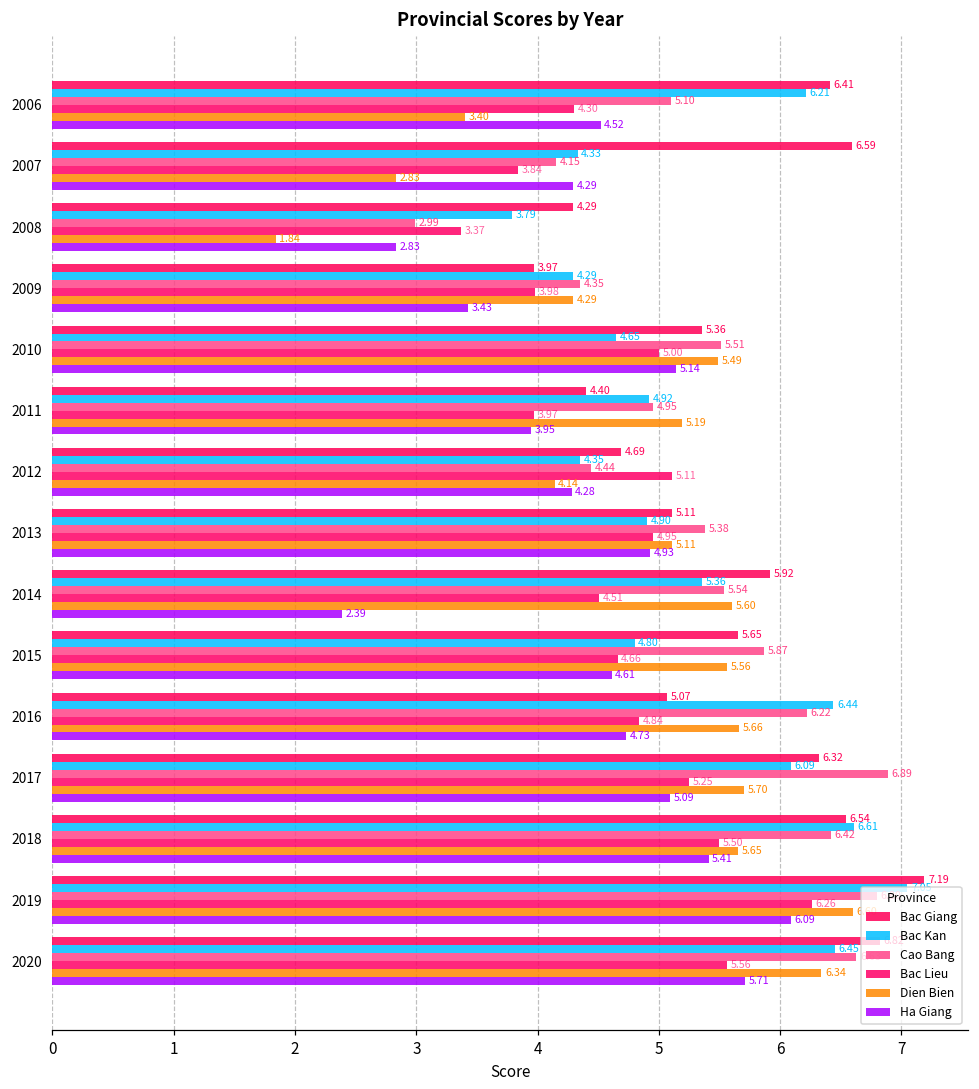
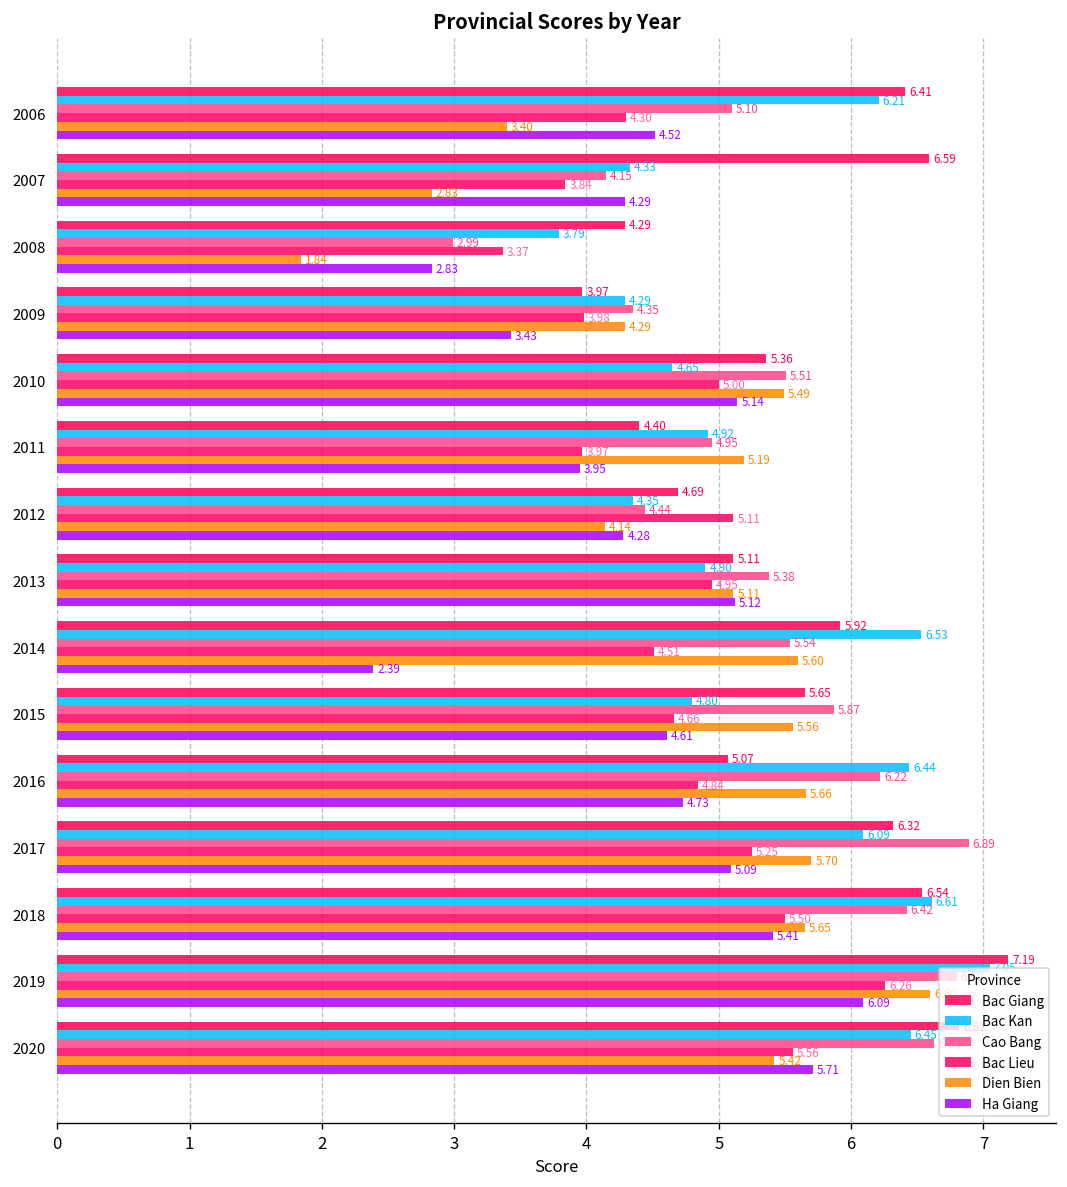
  {
    "Bac Kan": {
      "2006": 6.21,
      "2007": 4.33,
      "2008": 3.79,
      "2010": 4.65,
      "2012": 4.35,
      "2013": 4.90,
-     "2014": 5.36,
+     "2014": 6.53,
      "2015": 4.80,
      "2016": 6.44,
      "2017": 6.09,
      "2019": 7.05,
      "2020": 6.45
    },
    "Cao Bang": {
      "2006": 5.10,
      "2007": 4.15,
      "2008": 2.99,
      "2010": 5.51,
      "2012": 4.44,
      "2013": 5.38,
      "2014": 5.54,
      "2015": 5.87,
      "2016": 6.22,
      "2017": 6.89,
      "2018": 6.42
    },
    "Dien Bien": {
      "2006": 3.40,
      "2007": 2.83,
      "2008": 1.84,
      "2009": 4.29,
      "2010": 5.49,
      "2011": 5.19,
      "2012": 4.14,
      "2013": 5.11,
      "2014": 5.60,
      "2015": 5.56,
      "2016": 5.66,
      "2017": 5.70,
      "2018": 5.65,
-     "2020": 6.34
+     "2020": 5.42
    },
    "Ha Giang": {
      "2006": 4.52,
      "2007": 4.29,
      "2008": 2.83,
      "2009": 3.43,
      "2010": 5.14,
      "2011": 3.95,
      "2012": 4.28,
-     "2013": 4.93,
+     "2013": 5.12,
      "2014": 2.39,
      "2015": 4.61,
      "2016": 4.73,
      "2017": 5.09,
      "2018": 5.41,
      "2019": 6.09,
      "2020": 5.71
    }
  }
